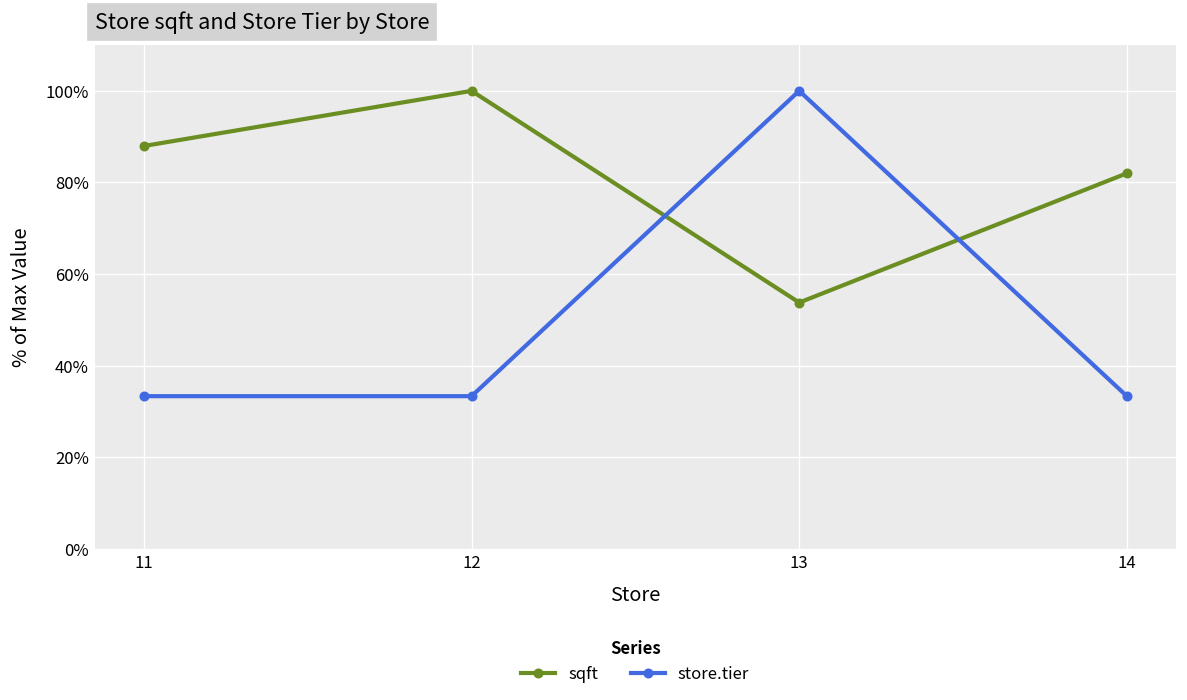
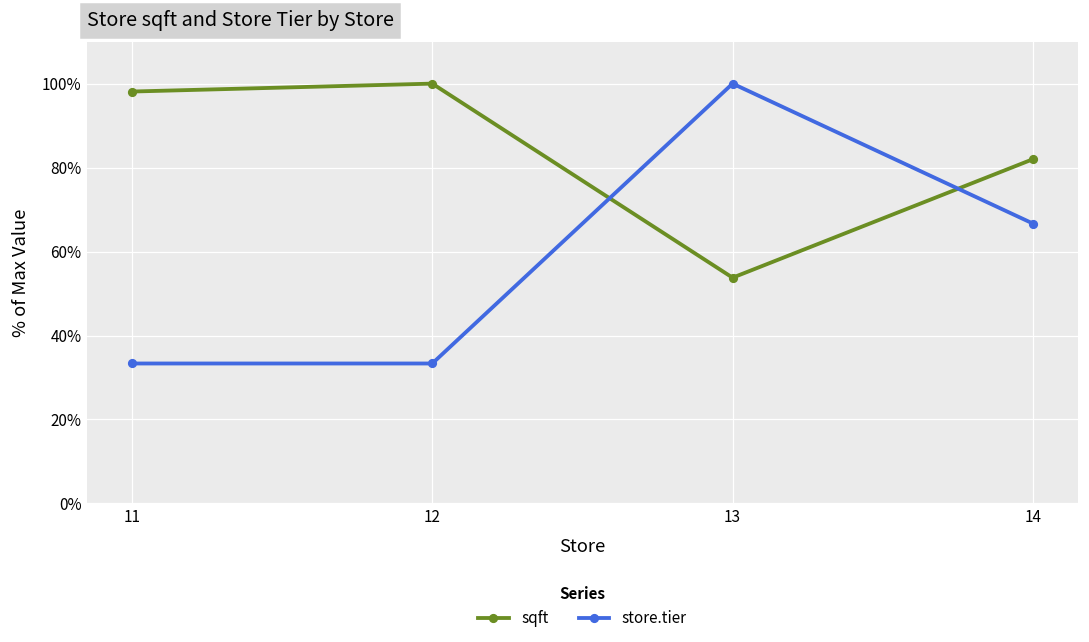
  {
    "sqft": {
-     "11": "88%",
+     "11": "98%",
      "12": "100%",
      "13": "54%",
      "14": "82%"
    },
    "store.tier": {
      "11": "33%",
      "12": "33%",
      "13": "100%",
-     "14": "33%"
+     "14": "67%"
    }
  }
